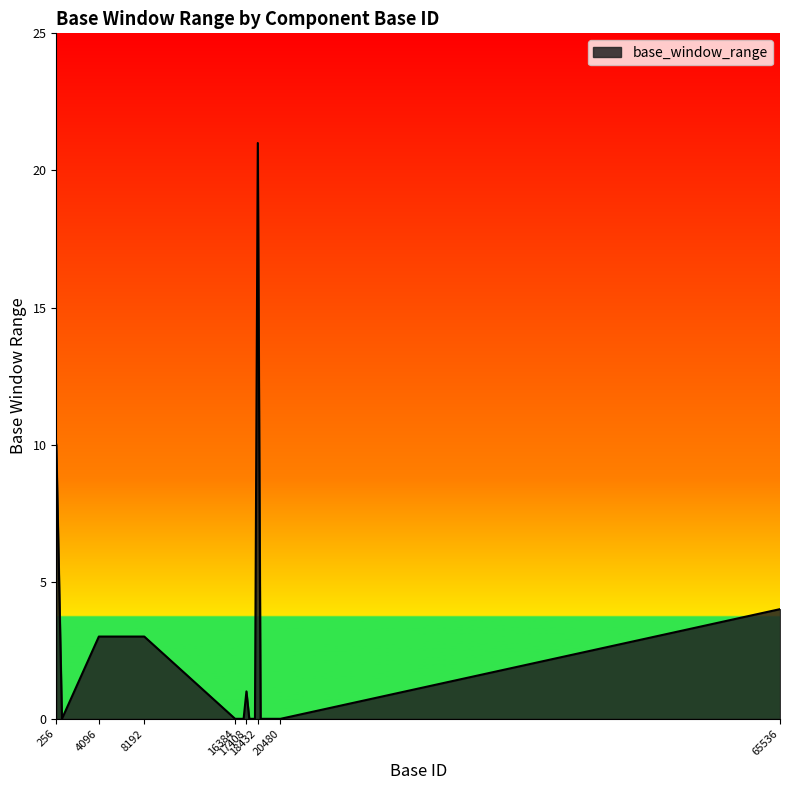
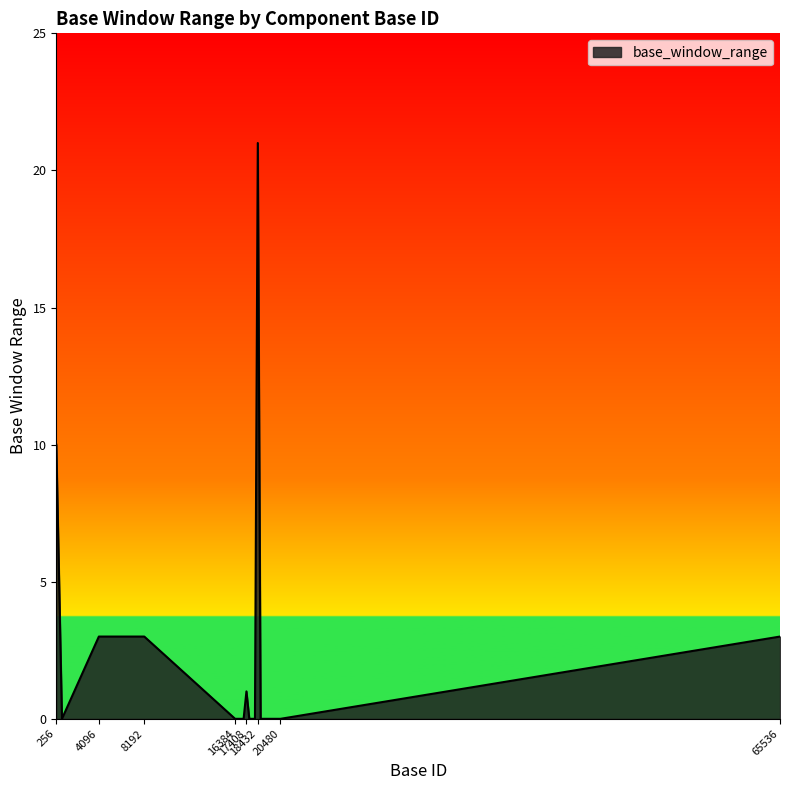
  {
    "256": 10,
    "4096": 3,
    "8192": 3,
    "16384": 0,
    "17408": 1,
    "18432": 21,
    "20480": 0,
-   "65536": 4
+   "65536": 3
  }
